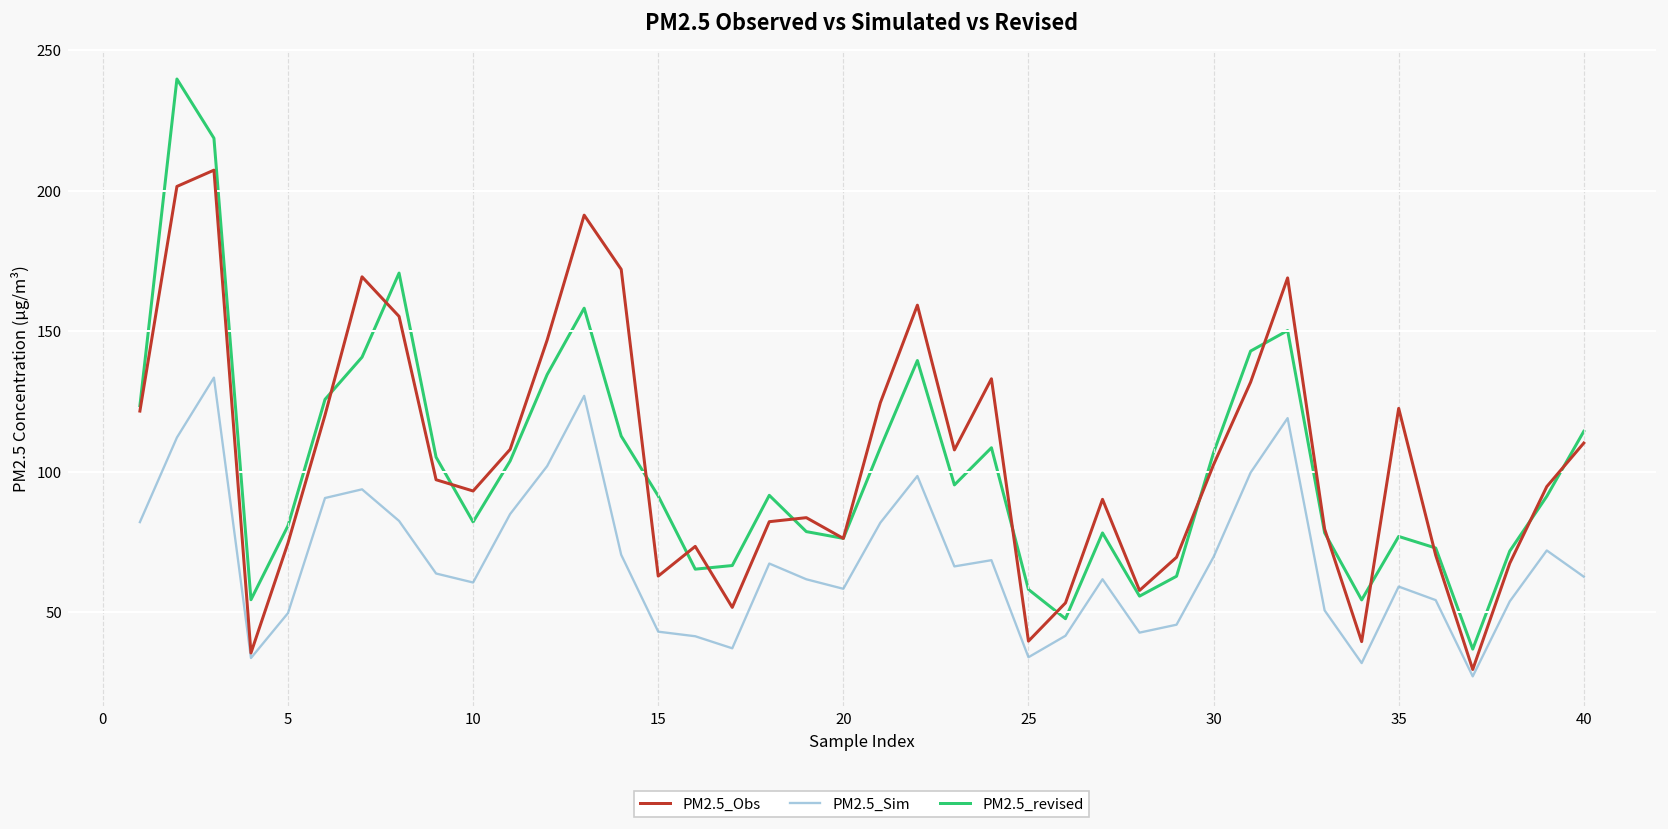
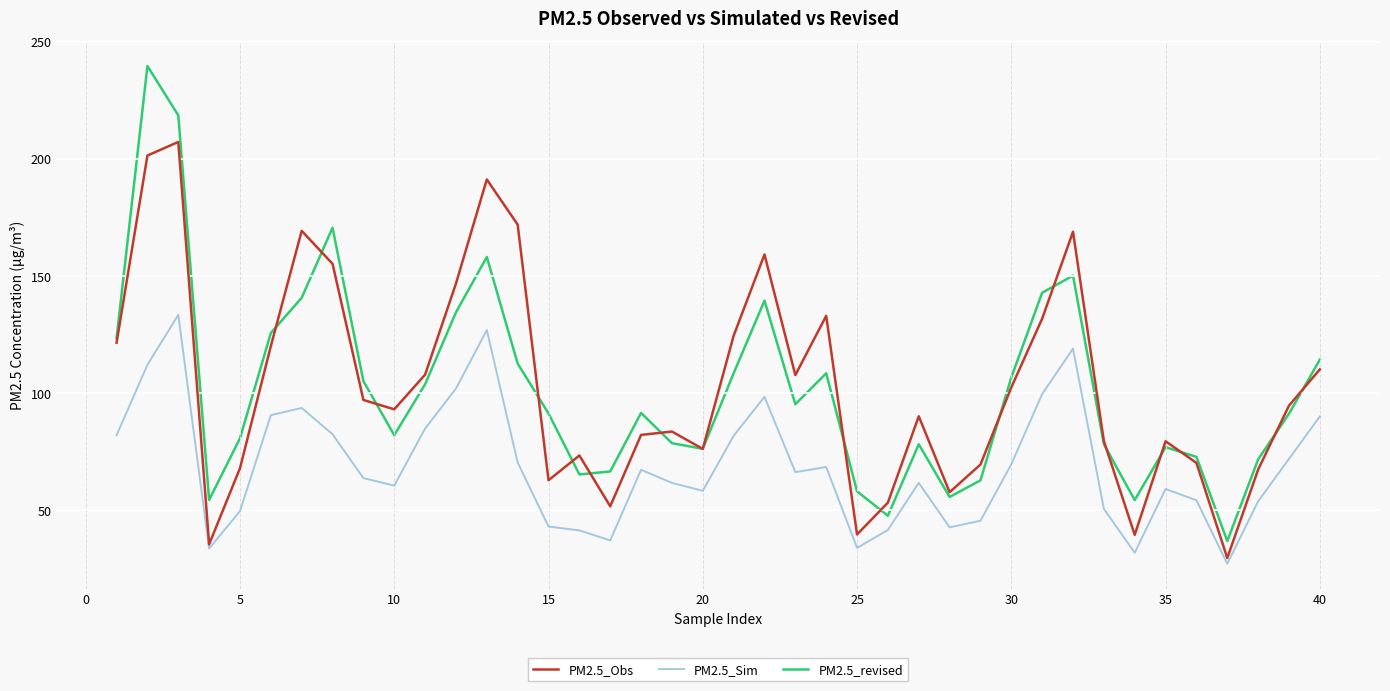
  {
    "PM2.5_Obs": {
-     "5": 75,
+     "5": 68,
      "10": 93,
      "15": 63,
      "25": 40,
      "30": 102,
-     "35": 123,
+     "35": 79,
      "40": 110
    },
    "PM2.5_Sim": {
      "5": 50,
      "10": 61,
      "15": 43,
      "20": 58,
      "25": 34,
      "30": 70,
      "35": 59,
-     "40": 63
+     "40": 90
    },
    "PM2.5_revised": {
      "5": 81,
      "10": 82,
      "15": 91,
      "25": 58,
      "30": 107,
      "35": 77,
      "40": 114
    }
  }
